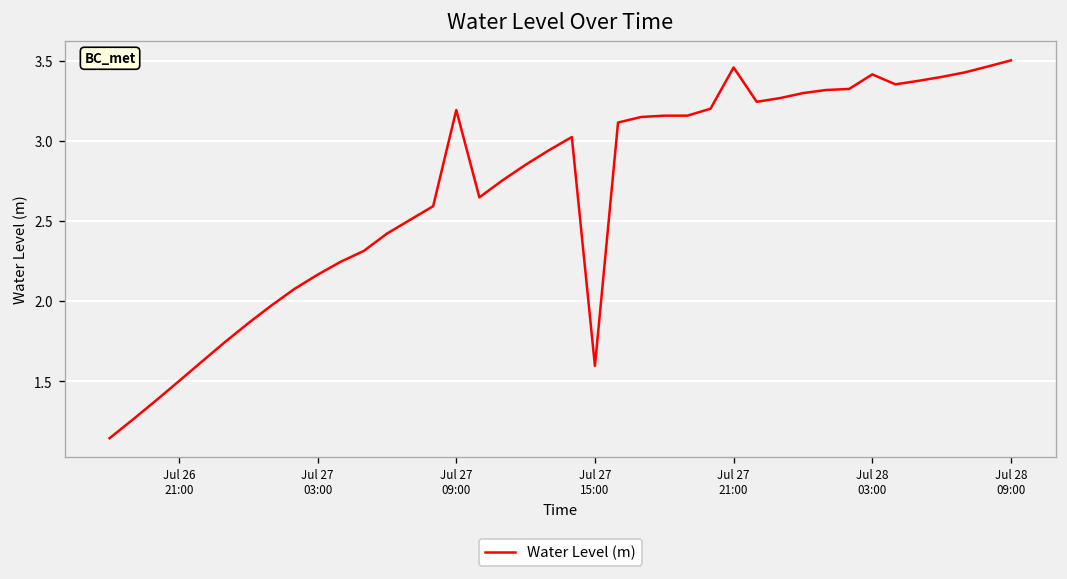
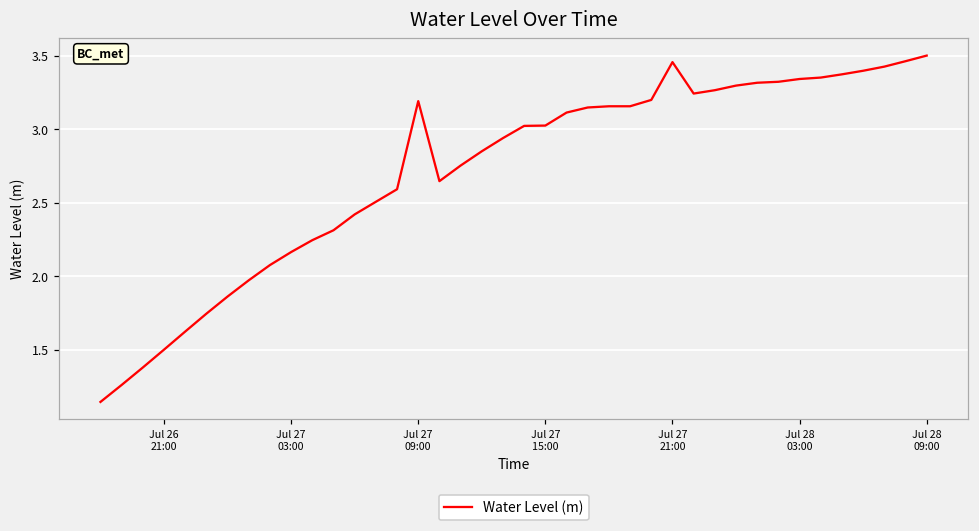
  {
    "Jul 26 21:00": 1.50,
    "Jul 27 03:00": 2.17,
    "Jul 27 09:00": 3.19,
-   "Jul 27 15:00": 1.60,
+   "Jul 27 15:00": 3.03,
    "Jul 27 21:00": 3.46,
-   "Jul 28 03:00": 3.41,
+   "Jul 28 03:00": 3.34,
    "Jul 28 09:00": 3.50
  }
